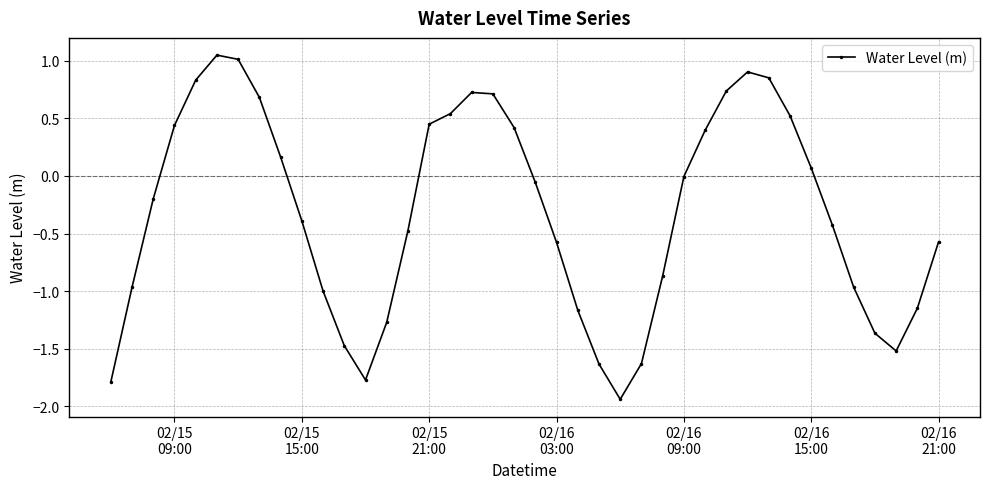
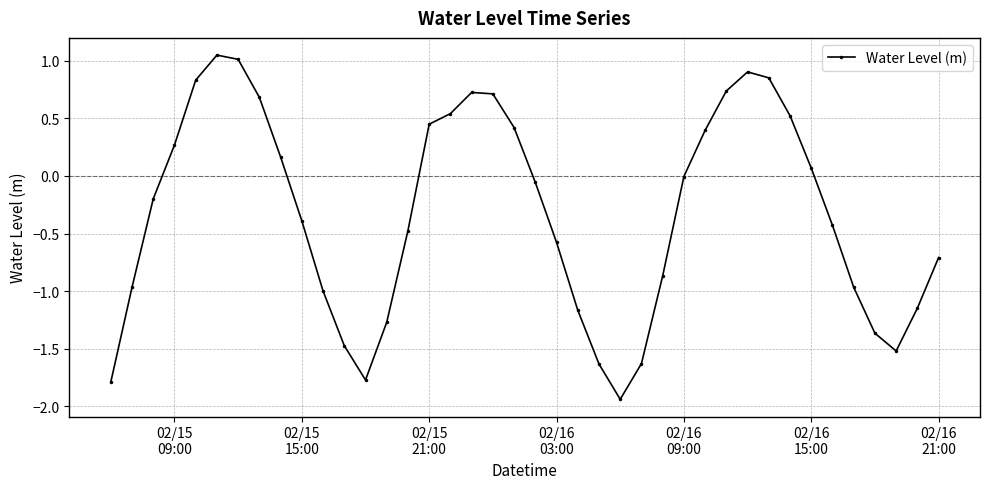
  {
-   "02/15 09:00": 0.44,
+   "02/15 09:00": 0.27,
    "02/15 15:00": -0.39,
    "02/15 21:00": 0.45,
    "02/16 03:00": -0.58,
    "02/16 09:00": -0.01,
    "02/16 15:00": 0.07,
-   "02/16 21:00": -0.57
+   "02/16 21:00": -0.71
  }
